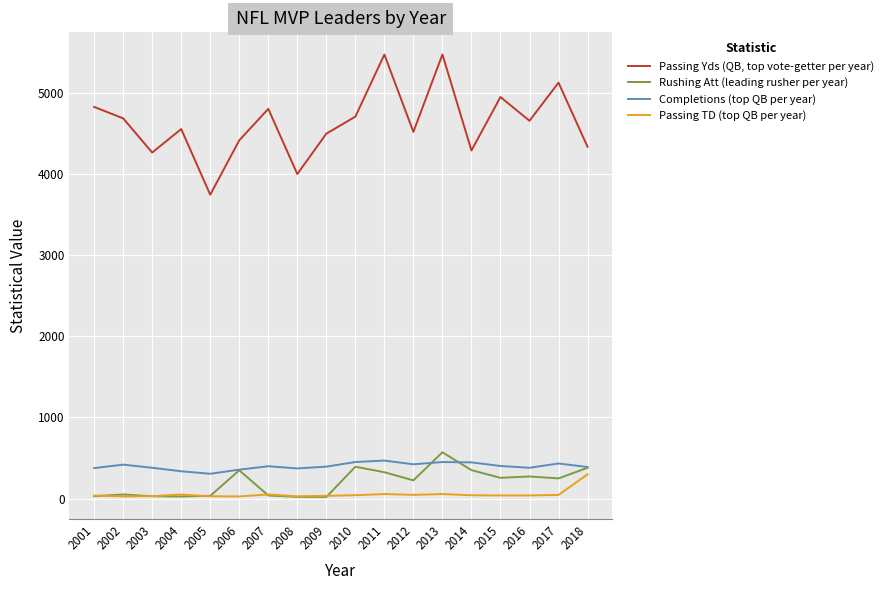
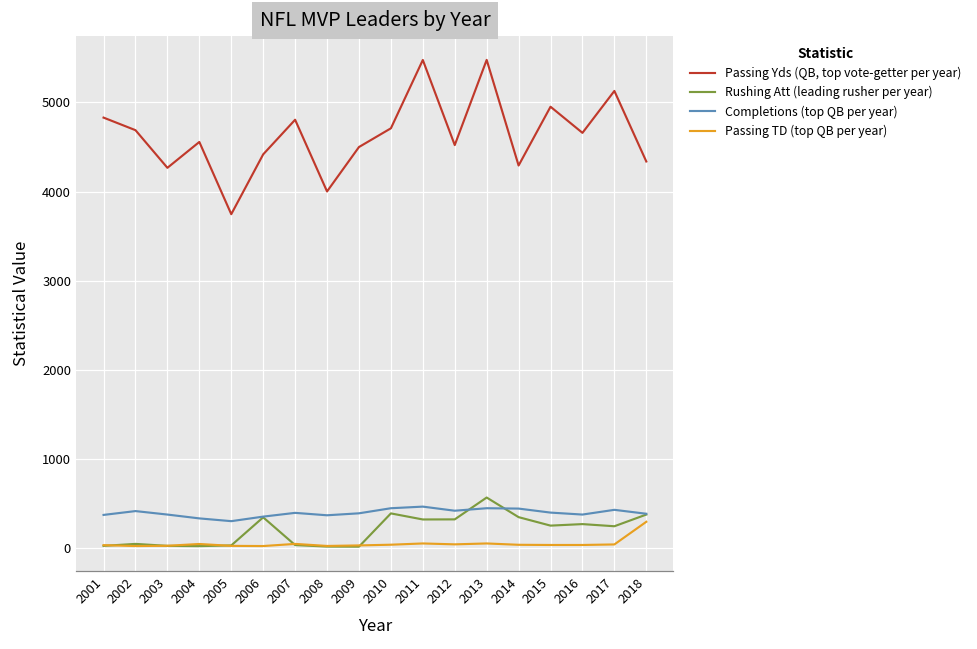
  {
    "Passing Yds (QB, top vote-getter per year)": {
      "2001": 4800,
      "2002": 4700,
      "2003": 4300,
      "2004": 4600,
      "2005": 3700,
      "2006": 4400,
      "2007": 4800,
      "2008": 4000,
      "2009": 4500,
      "2010": 4700,
      "2011": 5500,
      "2012": 4500,
      "2013": 5500,
      "2014": 4300,
      "2015": 5000,
      "2016": 4700,
      "2017": 5100,
      "2018": 4300
    },
    "Rushing Att (leading rusher per year)": {
      "2010": 400,
      "2011": 300,
-     "2012": 200,
+     "2012": 300,
      "2013": 600,
      "2014": 400,
      "2015": 300,
      "2016": 300,
      "2017": 200
    },
    "Completions (top QB per year)": {
      "2001": 400,
      "2002": 400,
      "2003": 400,
      "2004": 300,
      "2005": 300,
      "2007": 400,
      "2008": 400,
      "2009": 400,
      "2010": 500,
      "2011": 500,
      "2012": 400,
      "2013": 500,
      "2014": 400,
      "2015": 400,
      "2016": 400,
      "2017": 400
    },
    "Passing TD (top QB per year)": {
      "2006": 0,
      "2010": 0,
      "2011": 100,
      "2012": 0,
      "2013": 100,
      "2014": 0,
      "2015": 0,
      "2016": 0,
      "2017": 0,
      "2018": 300
    }
  }
